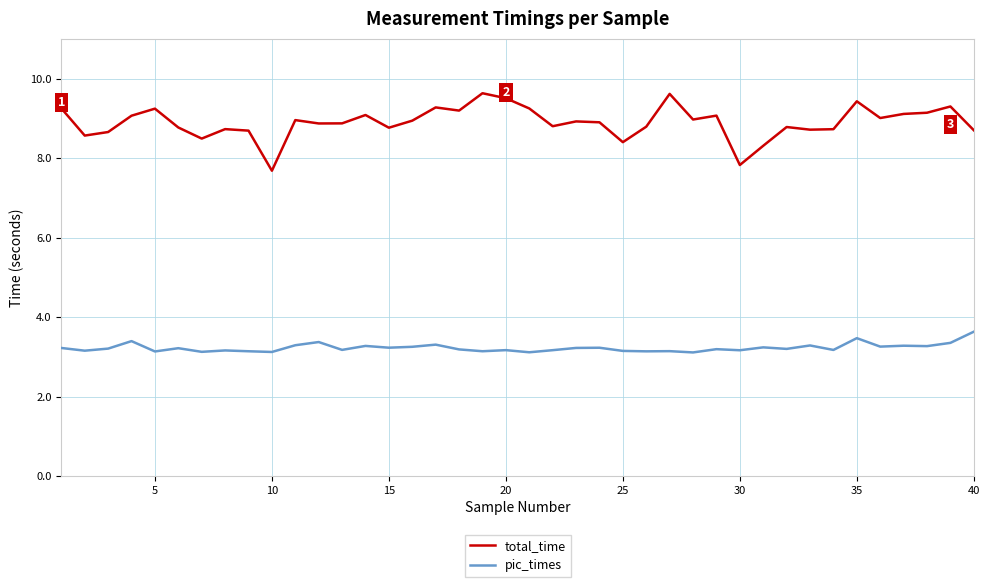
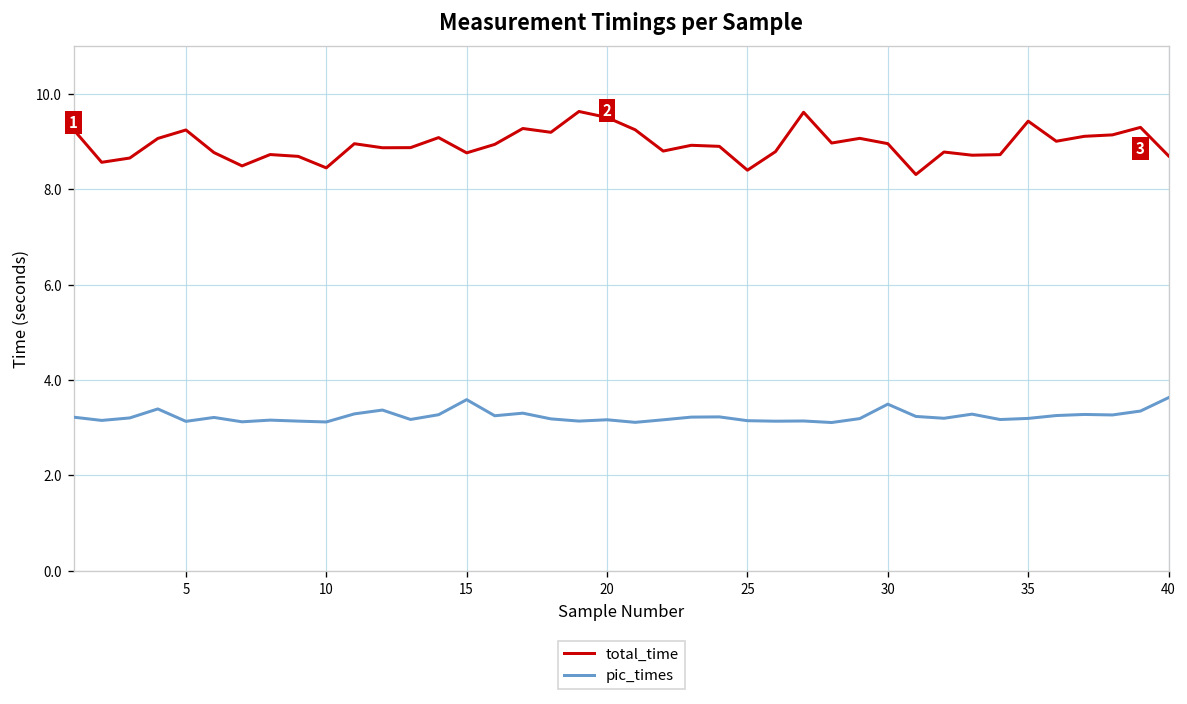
  {
    "total_time": {
      "5": 9.2,
-     "10": 7.7,
+     "10": 8.4,
      "15": 8.8,
      "25": 8.4,
-     "30": 7.8,
+     "30": 9.0,
      "35": 9.4,
      "40": 8.7
    },
    "pic_times": {
      "5": 3.1,
      "10": 3.1,
-     "15": 3.2,
+     "15": 3.6,
      "20": 3.2,
      "25": 3.1,
-     "30": 3.2,
-     "35": 3.5,
+     "30": 3.5,
+     "35": 3.2,
      "40": 3.6
    }
  }
